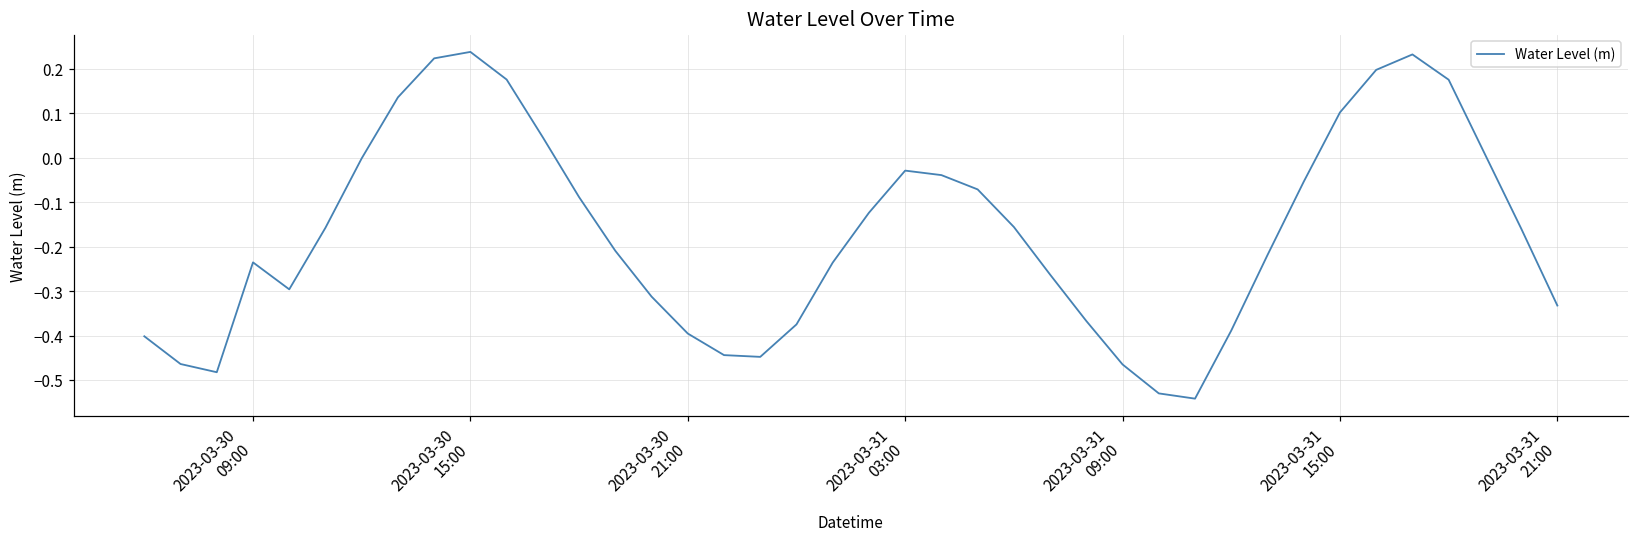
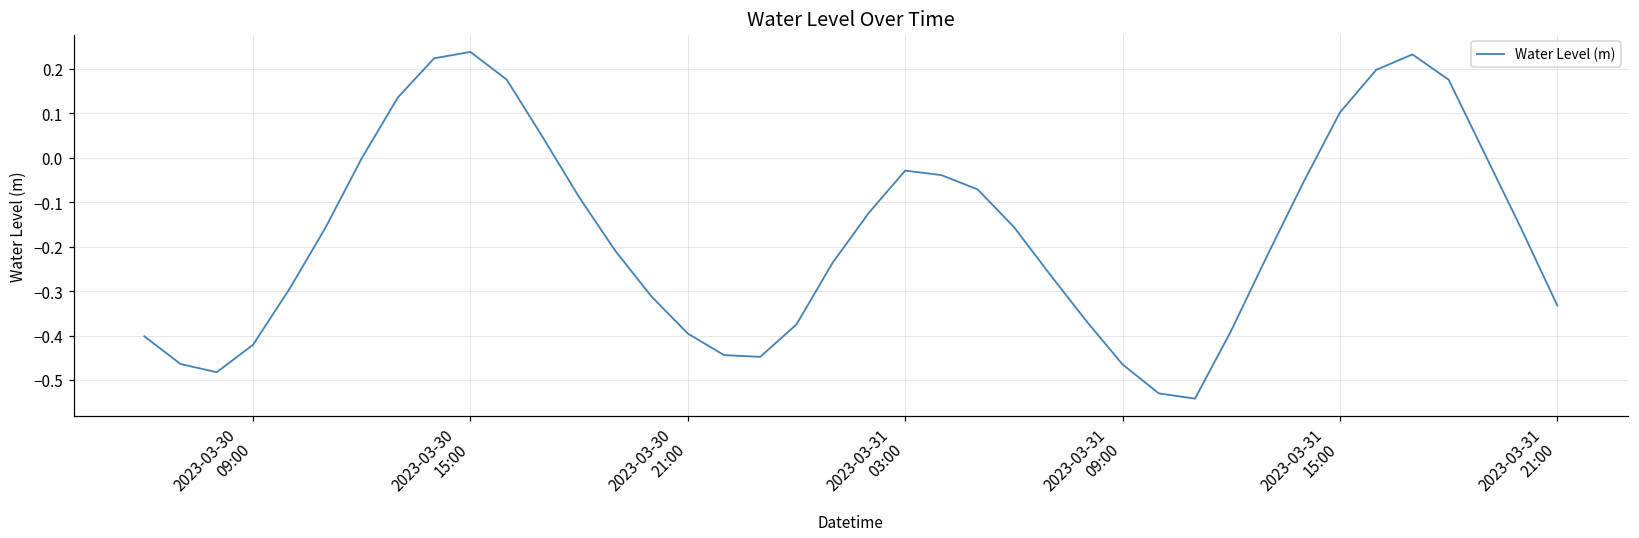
  {
-   "2023-03-30 09:00": -0.24,
+   "2023-03-30 09:00": -0.42,
    "2023-03-30 15:00": 0.24,
    "2023-03-30 21:00": -0.40,
    "2023-03-31 03:00": -0.03,
    "2023-03-31 09:00": -0.47,
    "2023-03-31 15:00": 0.10,
    "2023-03-31 21:00": -0.33
  }
